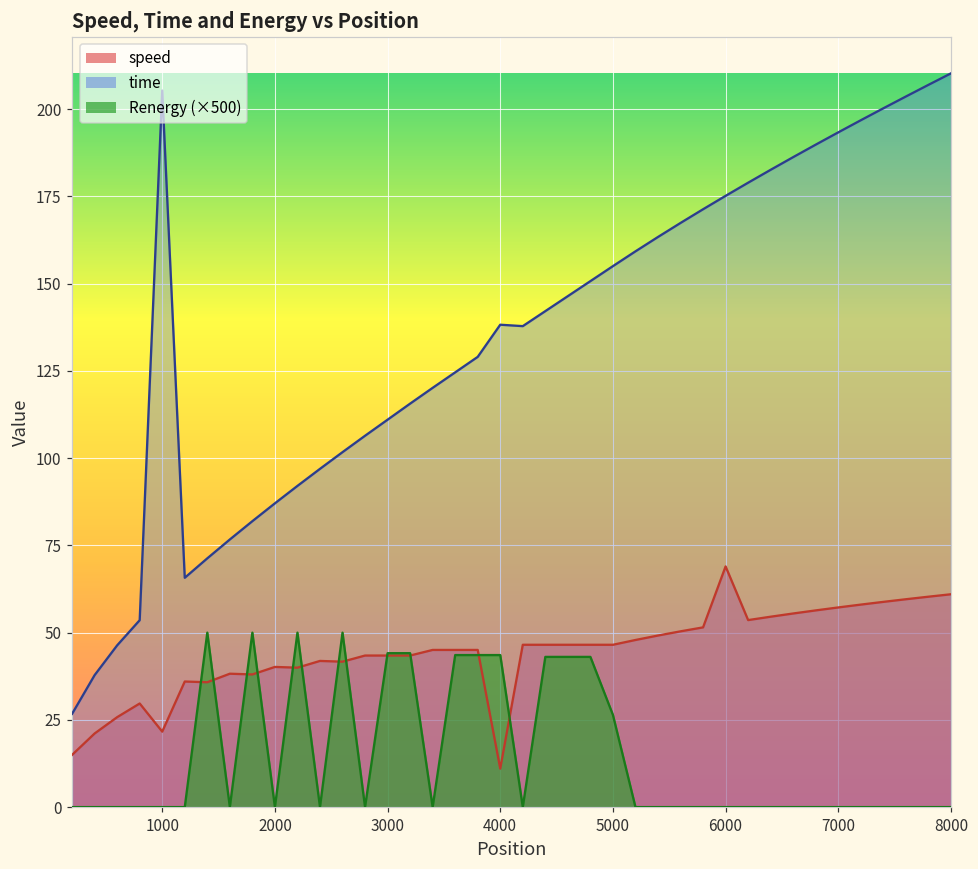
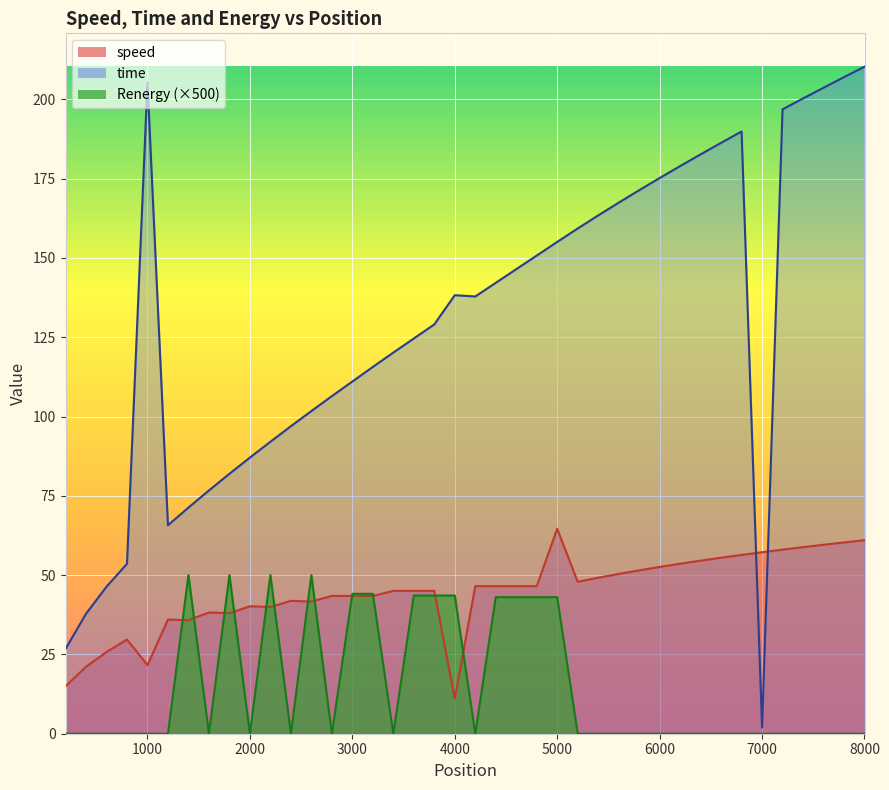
  {
    "speed": {
      "1000": 22,
      "2000": 40,
      "4000": 11,
-     "5000": 47,
-     "6000": 69,
+     "5000": 65,
+     "6000": 53,
      "7000": 57,
      "8000": 61
    },
    "time": {
      "2000": 87,
      "3000": 111,
      "4000": 138,
      "5000": 155,
      "6000": 175,
-     "7000": 193,
+     "7000": 2,
      "8000": 210
    },
    "Renergy (×500)": {
      "1000": 0,
      "2000": 0,
      "4000": 44,
-     "5000": 26,
+     "5000": 43,
      "6000": 0,
      "7000": 0,
      "8000": 0
    }
  }
